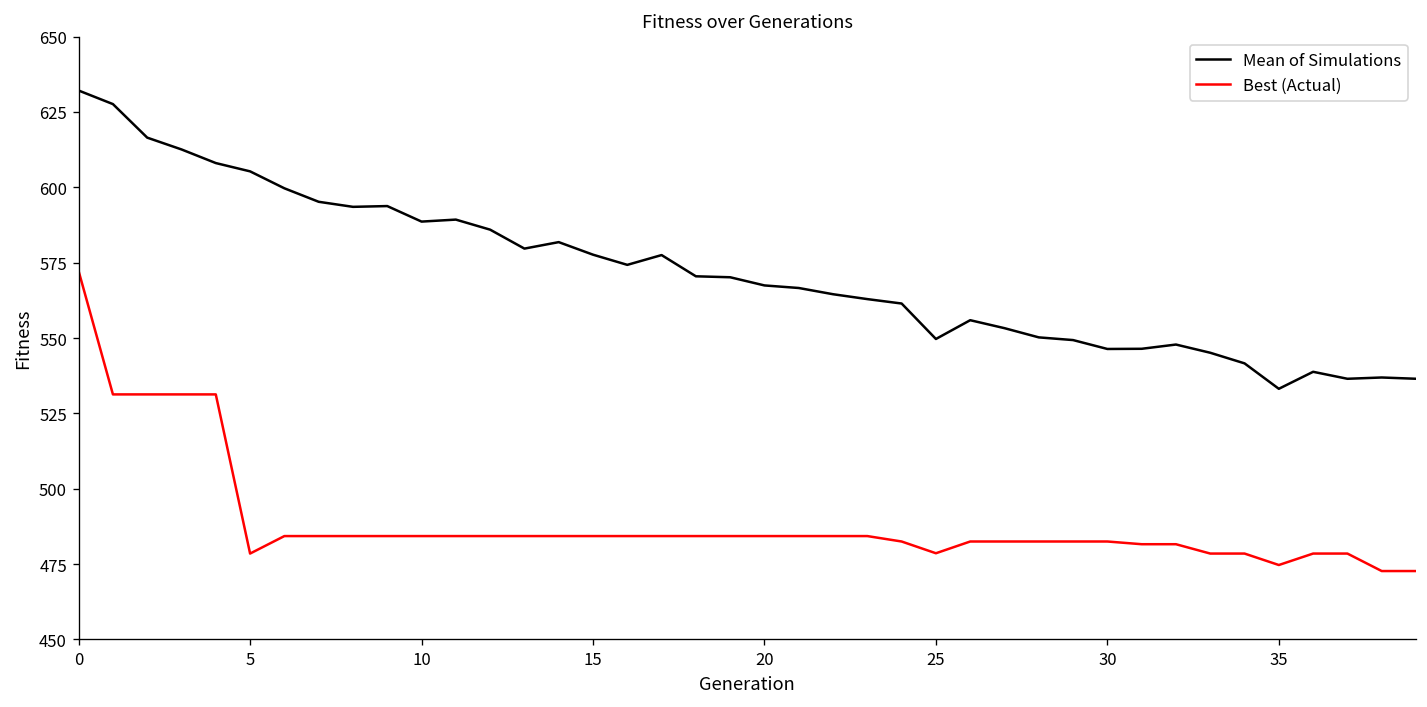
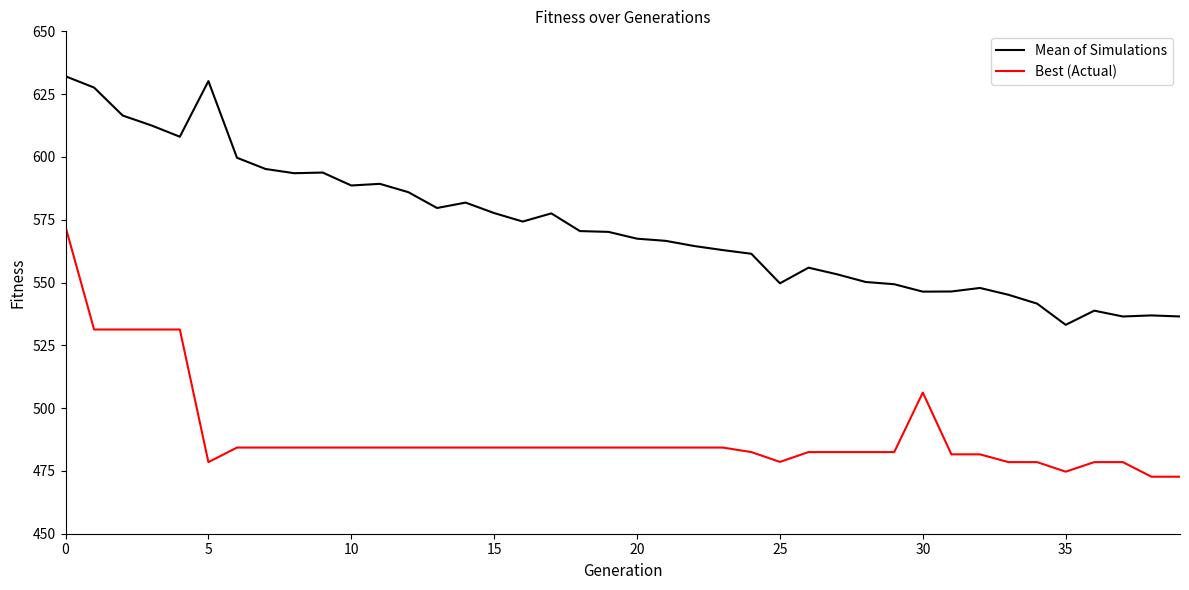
  {
    "Mean of Simulations": {
      "0": 632,
-     "5": 605,
+     "5": 630,
      "10": 589,
      "15": 578,
      "20": 567,
      "25": 550,
      "30": 546,
      "35": 533
    },
    "Best (Actual)": {
      "0": 572,
      "5": 479,
      "10": 484,
      "15": 484,
      "20": 484,
      "25": 479,
-     "30": 483,
+     "30": 506,
      "35": 475
    }
  }
